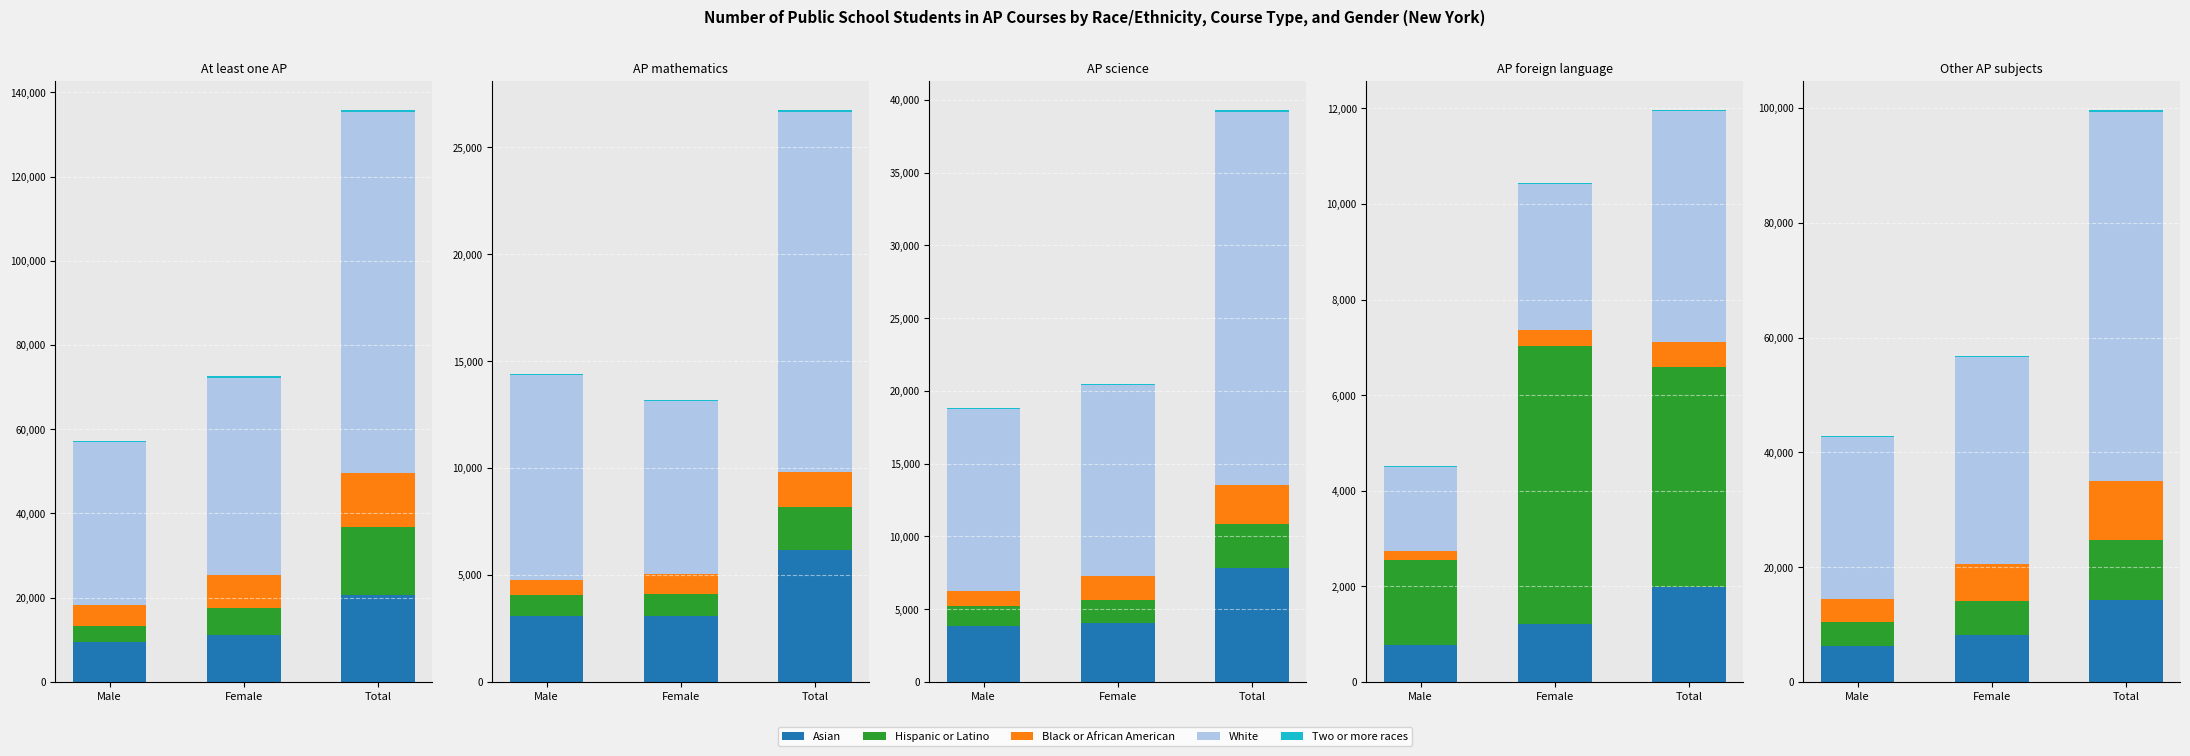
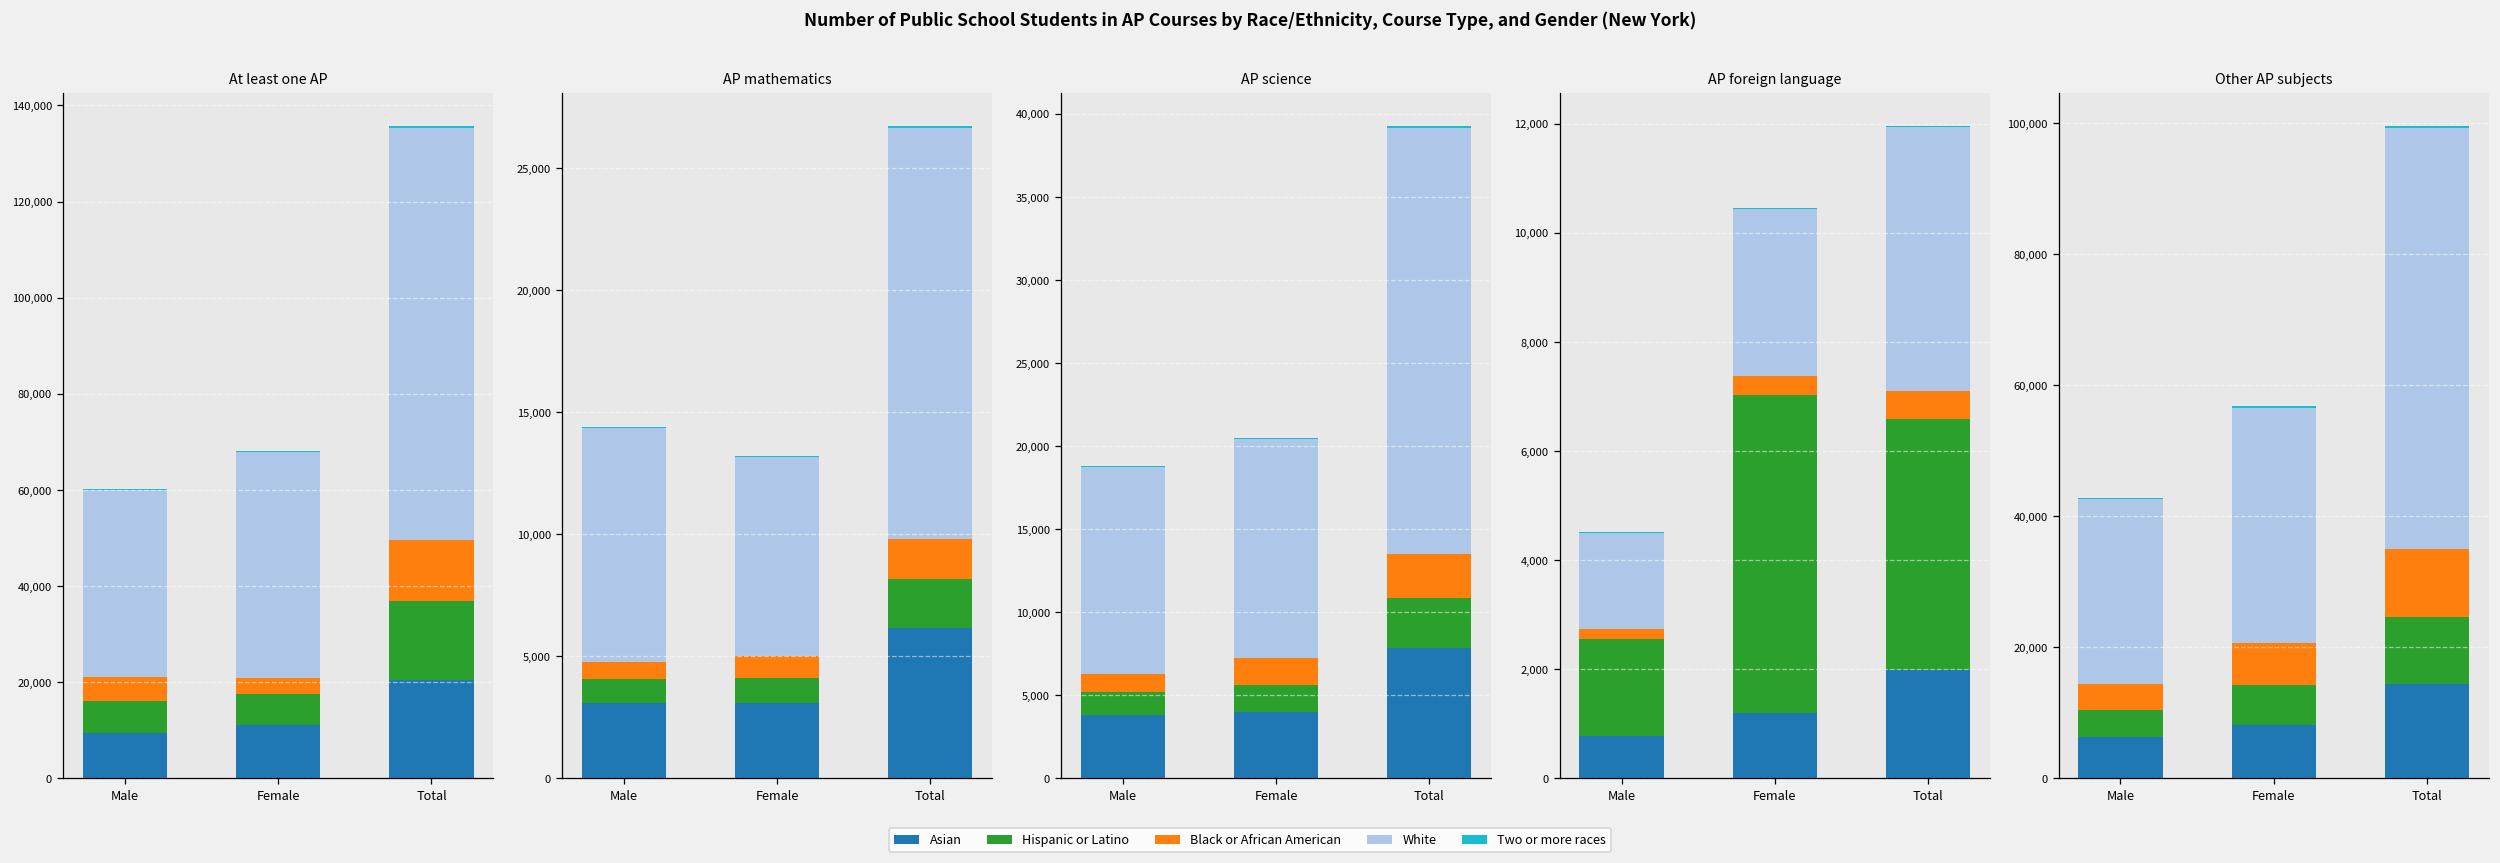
  {
    "At least one AP": {
      "Asian": {
        "Male": "9,000",
        "Female": "11,000",
        "Total": "21,000"
      },
      "Hispanic or Latino": {
-       "Male": "4,000",
+       "Male": "7,000",
        "Female": "6,000",
        "Total": "16,000"
      },
      "Black or African American": {
        "Male": "5,000",
-       "Female": "8,000",
+       "Female": "3,000",
        "Total": "13,000"
      },
      "White": {
        "Male": "39,000",
        "Female": "47,000",
        "Total": "86,000"
      }
    },
    "AP mathematics": {
      "Asian": {
        "Male": "3,100",
        "Female": "3,100",
        "Total": "6,200"
      },
      "Hispanic or Latino": {
        "Male": "1,000",
        "Female": "1,000",
        "Total": "2,000"
      },
      "Black or African American": {
        "Male": "700",
        "Female": "900",
        "Total": "1,600"
      },
      "White": {
        "Male": "9,600",
        "Female": "8,100",
        "Total": "16,900"
      }
    },
    "AP science": {
      "Asian": {
        "Male": "3,800",
        "Female": "4,000",
        "Total": "7,800"
      },
      "Hispanic or Latino": {
        "Male": "1,400",
        "Female": "1,600",
        "Total": "3,000"
      },
      "Black or African American": {
        "Male": "1,000",
        "Female": "1,600",
        "Total": "2,700"
      },
      "White": {
        "Male": "12,500",
        "Female": "13,200",
        "Total": "25,600"
      }
    },
    "AP foreign language": {
      "Asian": {
        "Male": "800",
        "Female": "1,200",
        "Total": "2,000"
      },
      "Hispanic or Latino": {
        "Male": "1,800",
        "Female": "5,800",
        "Total": "4,600"
      },
      "Black or African American": {
        "Male": "200",
        "Female": "300",
        "Total": "500"
      },
      "White": {
        "Male": "1,800",
        "Female": "3,100",
        "Total": "4,800"
      }
    },
    "Other AP subjects": {
      "Asian": {
        "Male": "6,000",
        "Female": "8,000",
        "Total": "14,000"
      },
      "Hispanic or Latino": {
        "Male": "4,000",
        "Female": "6,000",
        "Total": "10,000"
      },
      "Black or African American": {
        "Male": "4,000",
        "Female": "6,000",
        "Total": "10,000"
      },
      "White": {
        "Male": "28,000",
        "Female": "36,000",
        "Total": "64,000"
      }
    }
  }
